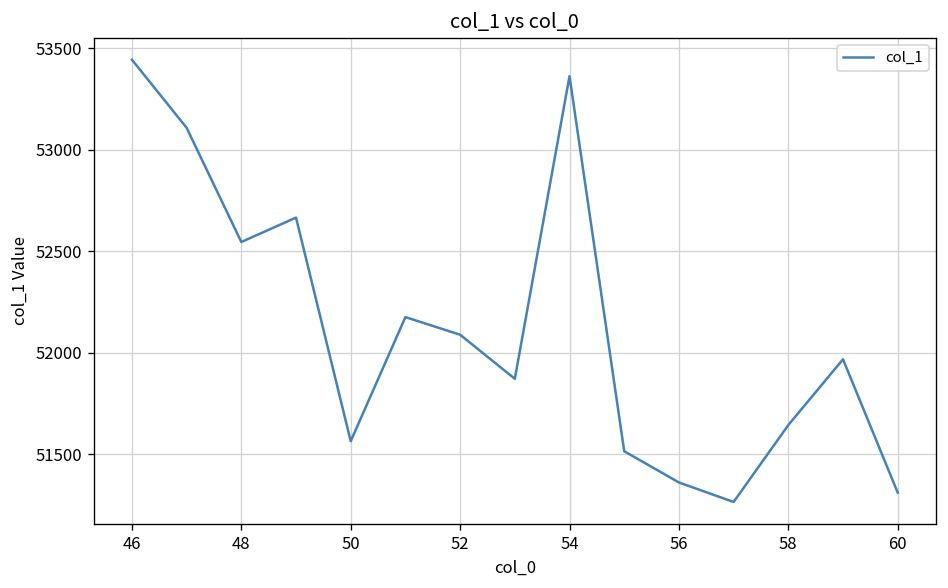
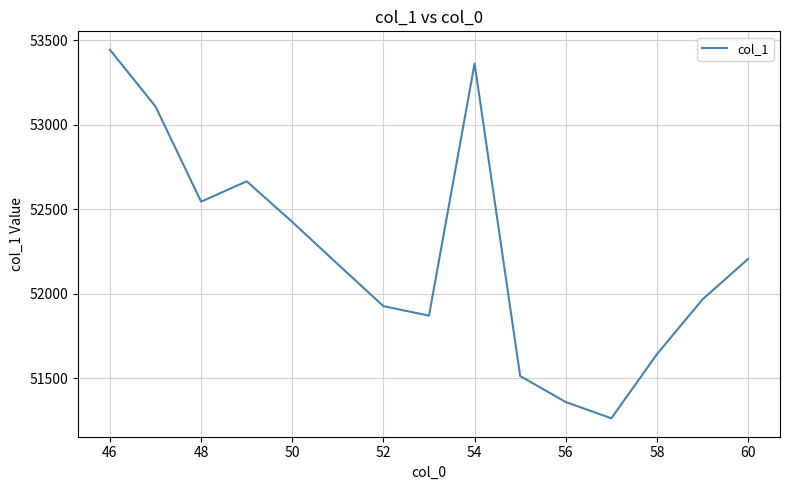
  {
    "46": 53440,
    "48": 52550,
-   "50": 51560,
-   "52": 52090,
+   "50": 52430,
+   "52": 51930,
    "54": 53360,
    "56": 51360,
    "58": 51640,
-   "60": 51310
+   "60": 52210
  }
